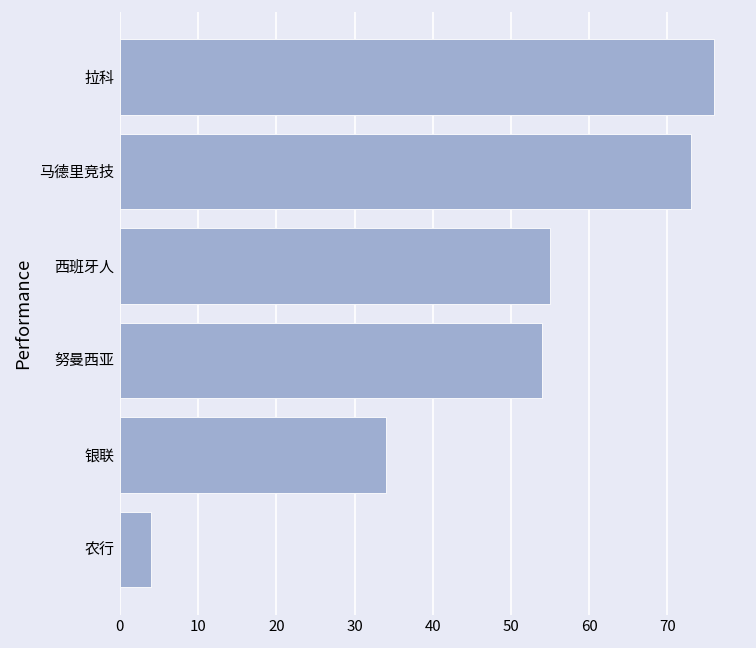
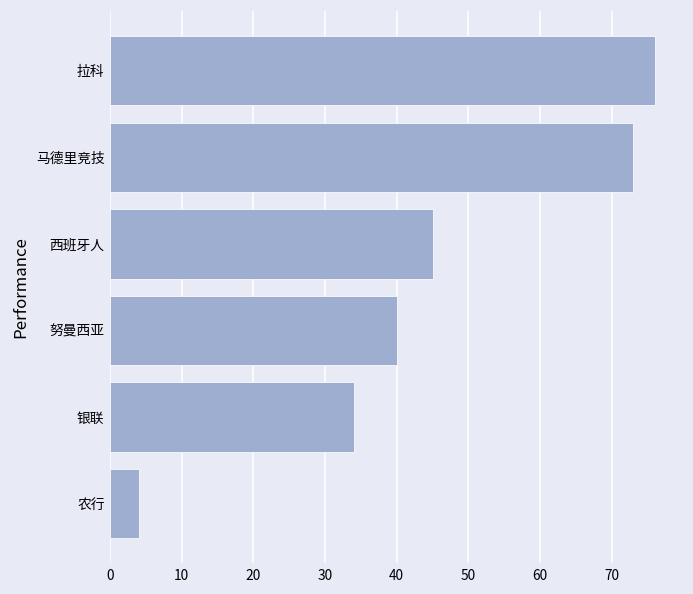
  {
    "拉科": 76,
    "马德里竞技": 73,
-   "西班牙人": 55,
-   "努曼西亚": 54,
+   "西班牙人": 45,
+   "努曼西亚": 40,
    "银联": 34,
    "农行": 4
  }
